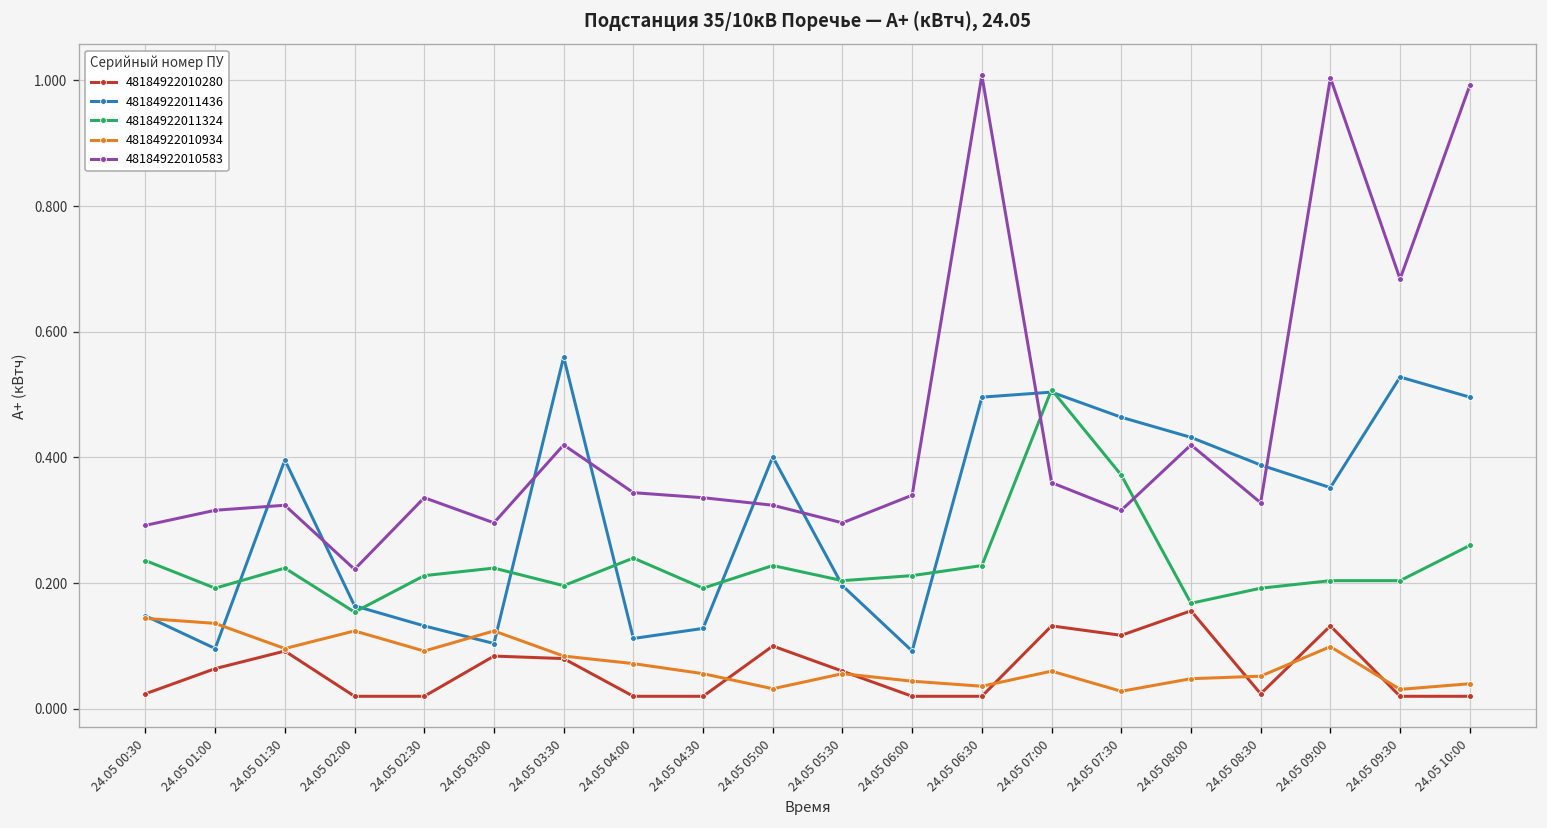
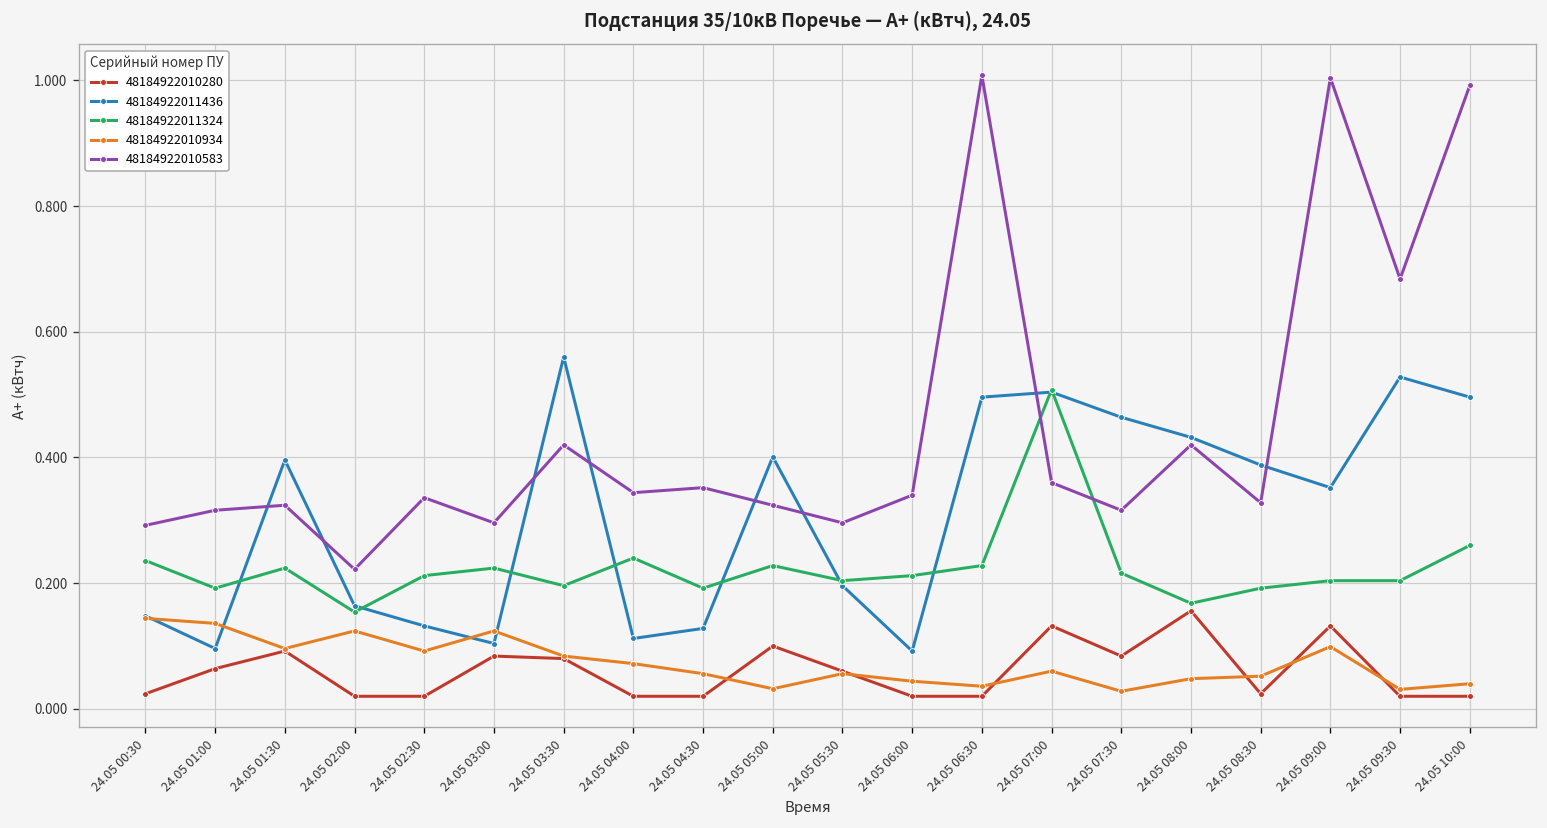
  {
    "48184922010280": {
      "24.05 00:30": 0.02,
      "24.05 01:00": 0.06,
      "24.05 02:00": 0.02,
      "24.05 02:30": 0.02,
      "24.05 03:00": 0.08,
      "24.05 04:00": 0.02,
      "24.05 04:30": 0.02,
      "24.05 05:00": 0.10,
      "24.05 06:00": 0.02,
      "24.05 06:30": 0.02,
      "24.05 07:00": 0.13,
-     "24.05 07:30": 0.12,
+     "24.05 07:30": 0.08,
      "24.05 08:00": 0.16,
      "24.05 08:30": 0.02,
      "24.05 09:00": 0.13,
      "24.05 09:30": 0.02,
      "24.05 10:00": 0.02
    },
    "48184922011436": {
      "24.05 01:00": 0.10,
      "24.05 01:30": 0.40,
      "24.05 02:00": 0.16,
      "24.05 02:30": 0.13,
      "24.05 03:00": 0.10,
      "24.05 03:30": 0.56,
      "24.05 04:00": 0.11,
      "24.05 04:30": 0.13,
      "24.05 05:00": 0.40,
      "24.05 05:30": 0.20,
      "24.05 06:00": 0.09,
      "24.05 06:30": 0.50,
      "24.05 07:30": 0.46,
      "24.05 08:00": 0.43,
      "24.05 08:30": 0.39,
      "24.05 09:00": 0.35,
      "24.05 09:30": 0.53,
      "24.05 10:00": 0.50
    },
    "48184922011324": {
      "24.05 00:30": 0.24,
      "24.05 01:00": 0.19,
      "24.05 01:30": 0.22,
      "24.05 02:00": 0.15,
      "24.05 02:30": 0.21,
      "24.05 03:00": 0.22,
      "24.05 03:30": 0.20,
      "24.05 04:00": 0.24,
      "24.05 04:30": 0.19,
      "24.05 05:00": 0.23,
      "24.05 05:30": 0.20,
      "24.05 06:00": 0.21,
      "24.05 06:30": 0.23,
-     "24.05 07:30": 0.37,
+     "24.05 07:30": 0.22,
      "24.05 08:00": 0.17,
      "24.05 08:30": 0.19,
      "24.05 09:00": 0.20,
      "24.05 09:30": 0.20,
      "24.05 10:00": 0.26
    },
    "48184922010934": {
      "24.05 01:00": 0.14,
      "24.05 02:00": 0.12,
      "24.05 02:30": 0.09,
      "24.05 03:00": 0.12,
      "24.05 04:00": 0.07,
      "24.05 04:30": 0.06,
      "24.05 05:00": 0.03,
      "24.05 06:00": 0.04,
      "24.05 06:30": 0.04,
      "24.05 07:00": 0.06,
      "24.05 07:30": 0.03,
      "24.05 08:00": 0.05,
      "24.05 08:30": 0.05,
      "24.05 09:00": 0.10,
      "24.05 09:30": 0.03,
      "24.05 10:00": 0.04
    },
    "48184922010583": {
      "24.05 00:30": 0.29,
      "24.05 01:00": 0.32,
      "24.05 01:30": 0.32,
      "24.05 02:00": 0.22,
      "24.05 02:30": 0.34,
      "24.05 03:00": 0.30,
      "24.05 03:30": 0.42,
      "24.05 04:00": 0.34,
-     "24.05 04:30": 0.34,
+     "24.05 04:30": 0.35,
      "24.05 05:00": 0.32,
      "24.05 05:30": 0.30,
      "24.05 06:00": 0.34,
      "24.05 06:30": 1.01,
      "24.05 07:00": 0.36,
      "24.05 07:30": 0.32,
      "24.05 08:00": 0.42,
      "24.05 08:30": 0.33,
      "24.05 09:00": 1.00,
      "24.05 09:30": 0.68,
      "24.05 10:00": 0.99
    }
  }
